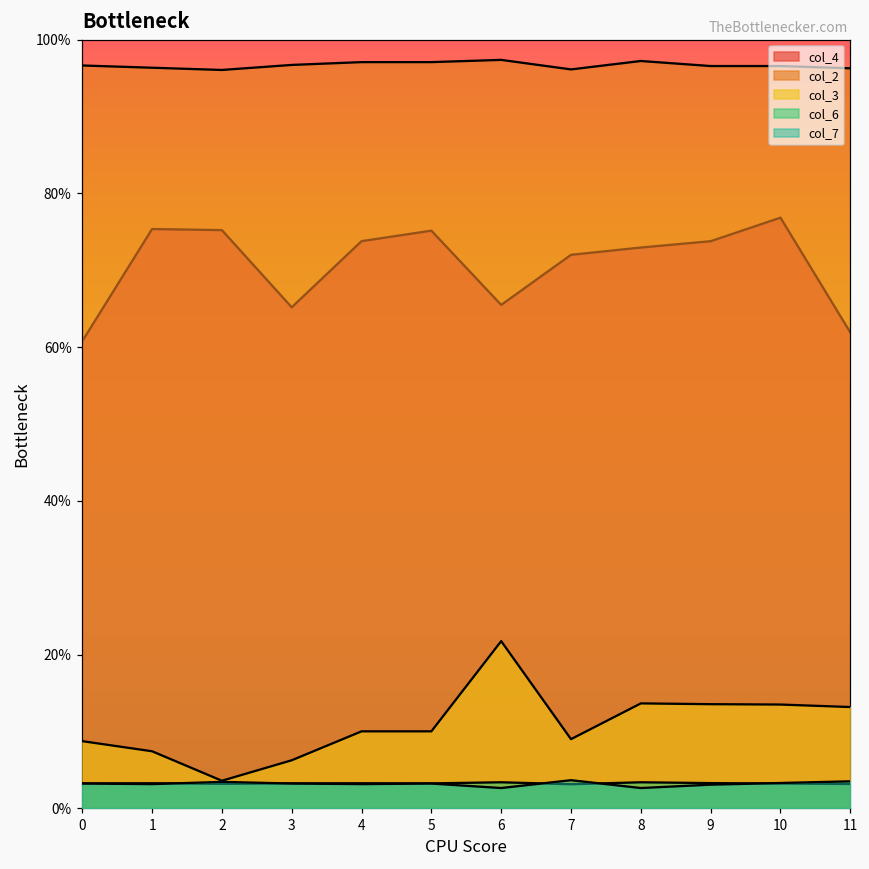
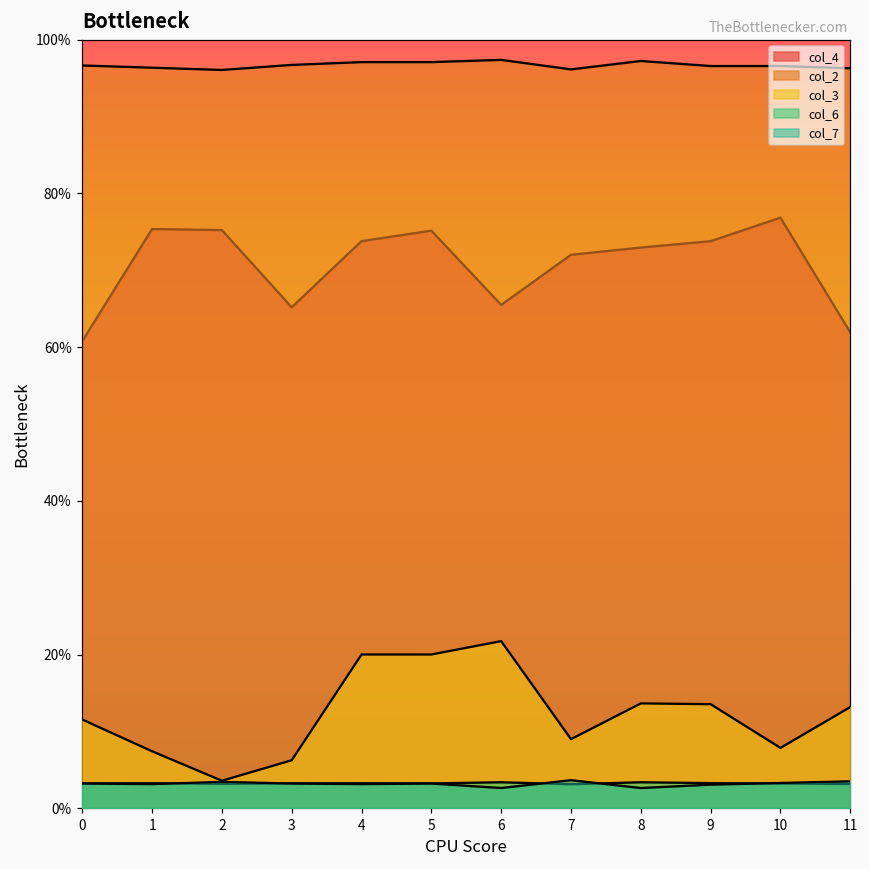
  {
    "col_3": {
-     "0": "9%",
+     "0": "12%",
      "1": "7%",
      "3": "6%",
-     "4": "10%",
-     "5": "10%",
+     "4": "20%",
+     "5": "20%",
      "6": "22%",
      "7": "9%",
      "8": "14%",
      "9": "14%",
-     "10": "13%",
+     "10": "8%",
      "11": "13%"
    }
  }
